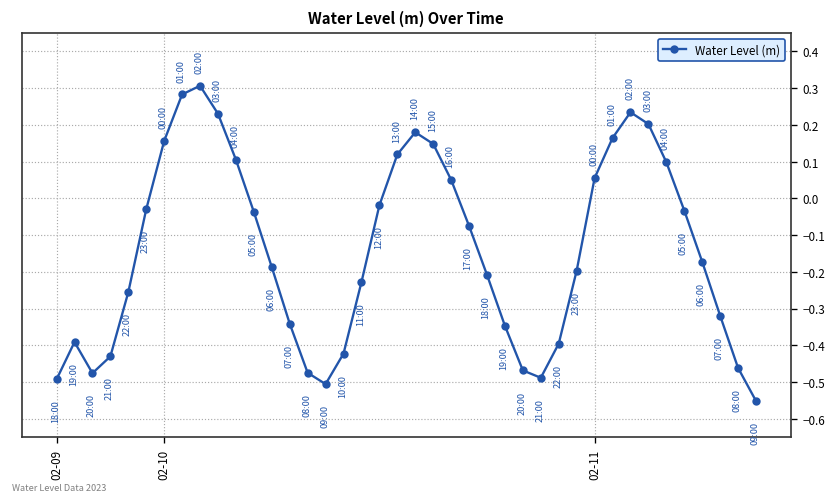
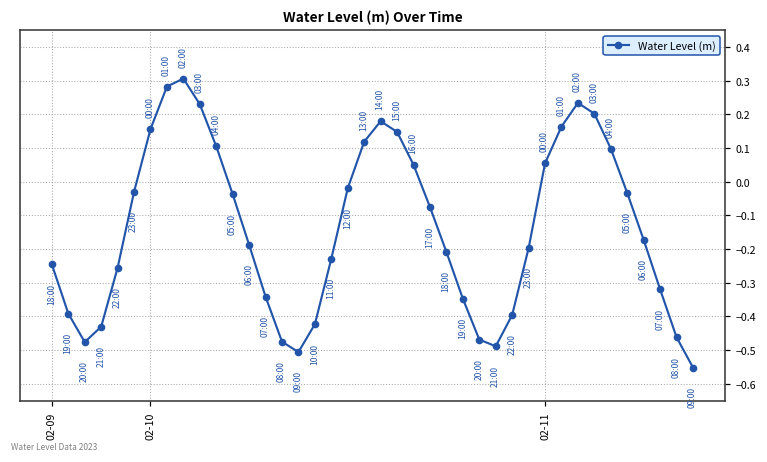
  {
-   "02-09": -0.49
+   "02-09": -0.25
  }
